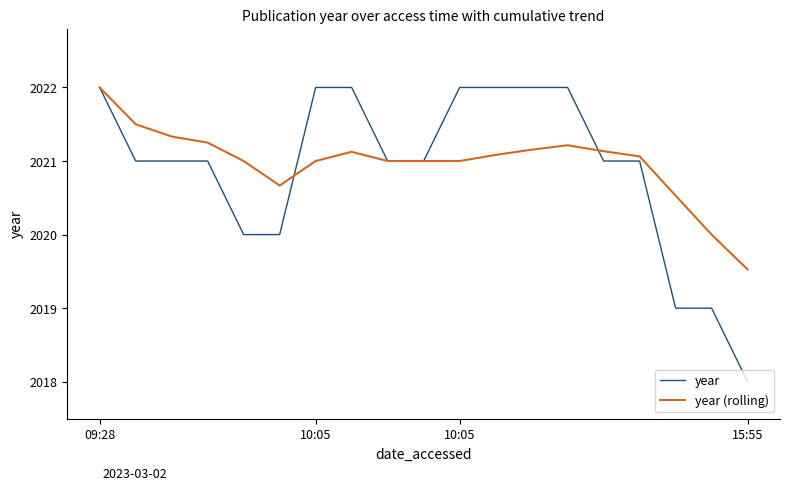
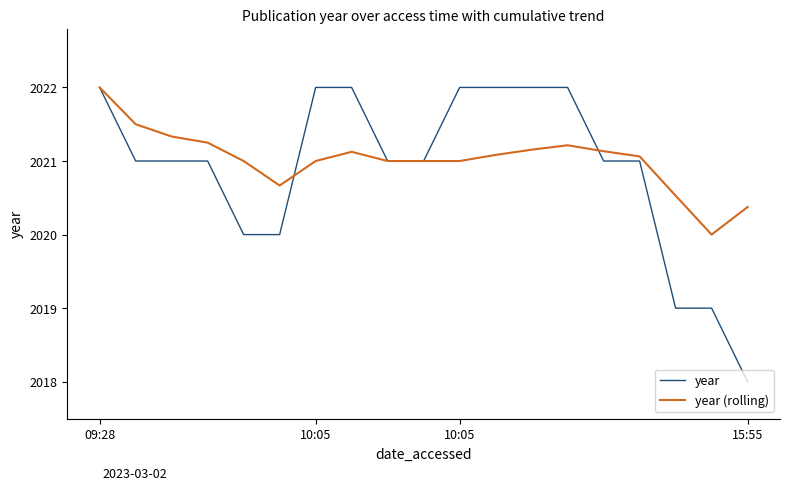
  {
    "year (rolling)": {
-     "15:55": 2019.5
+     "15:55": 2020.4
    }
  }
